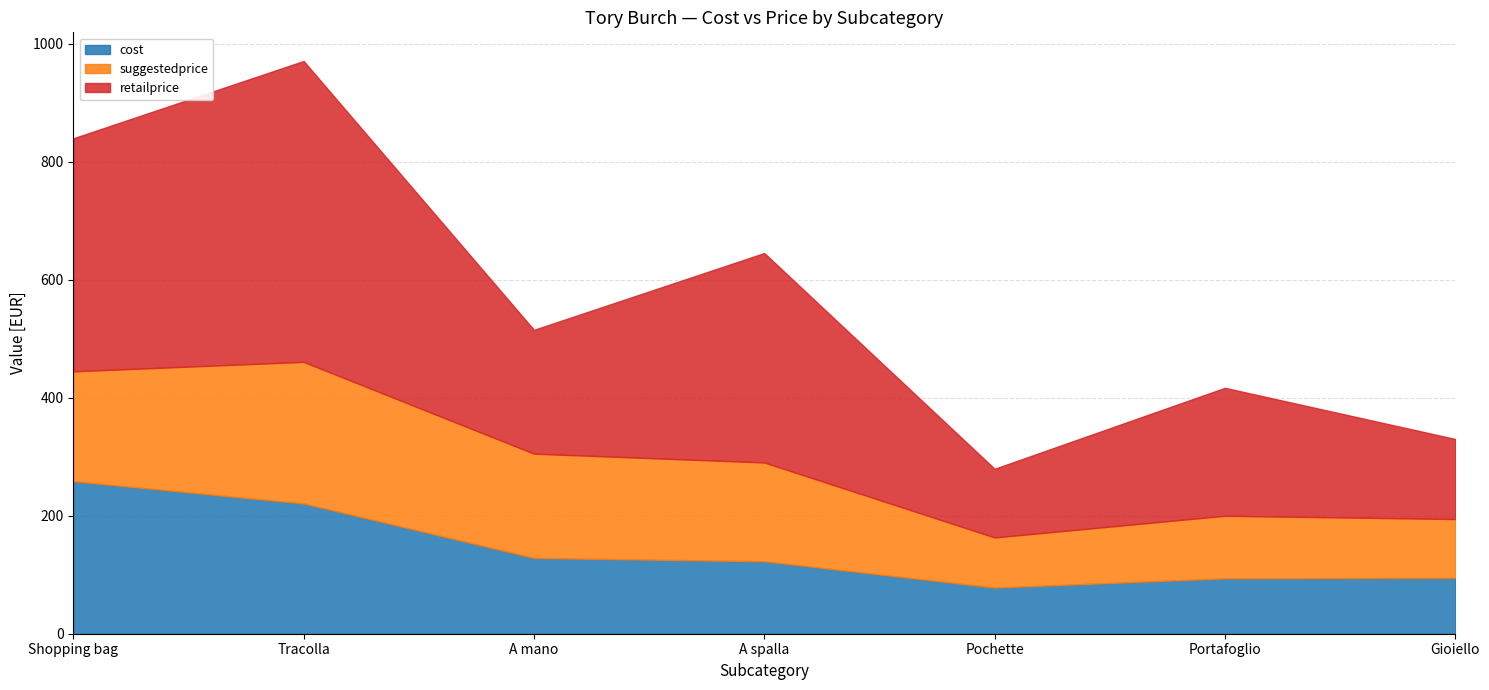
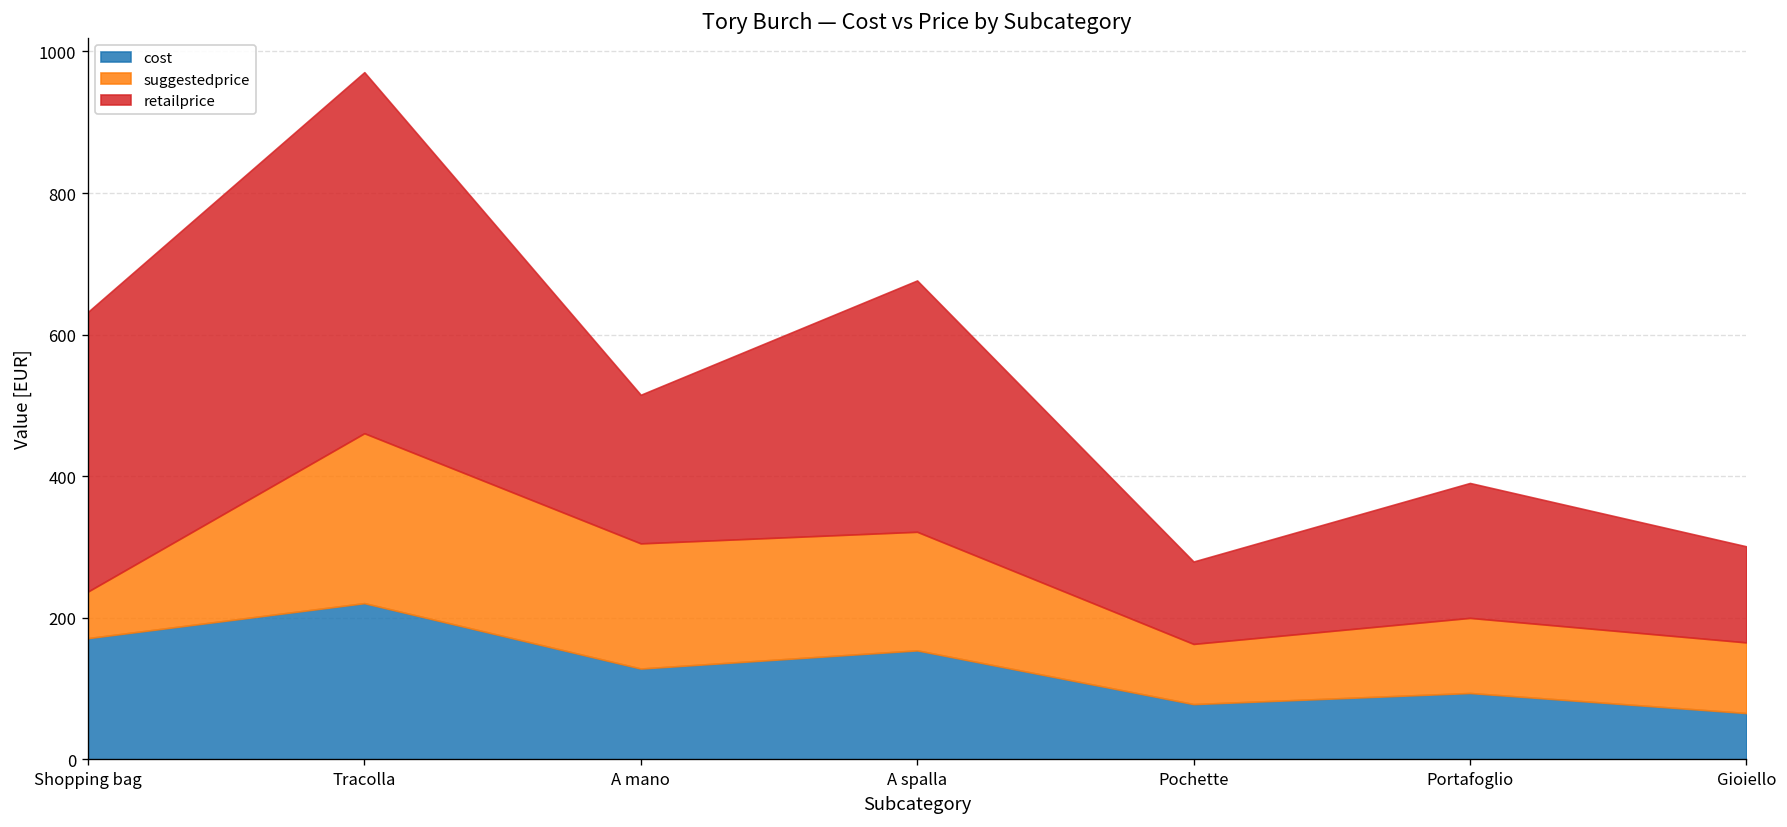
  {
    "cost": {
-     "Shopping bag": 260,
+     "Shopping bag": 170,
      "Tracolla": 220,
      "A mano": 130,
-     "A spalla": 120,
+     "A spalla": 150,
      "Pochette": 80,
      "Portafoglio": 90,
-     "Gioiello": 90
+     "Gioiello": 70
    },
    "suggestedprice": {
-     "Shopping bag": 190,
+     "Shopping bag": 70,
      "Tracolla": 240,
      "A mano": 180,
      "A spalla": 170,
      "Pochette": 80,
      "Portafoglio": 110,
      "Gioiello": 100
    },
    "retailprice": {
      "Shopping bag": 400,
      "Tracolla": 510,
      "A mano": 210,
      "A spalla": 350,
      "Pochette": 120,
-     "Portafoglio": 220,
+     "Portafoglio": 190,
      "Gioiello": 140
    }
  }
